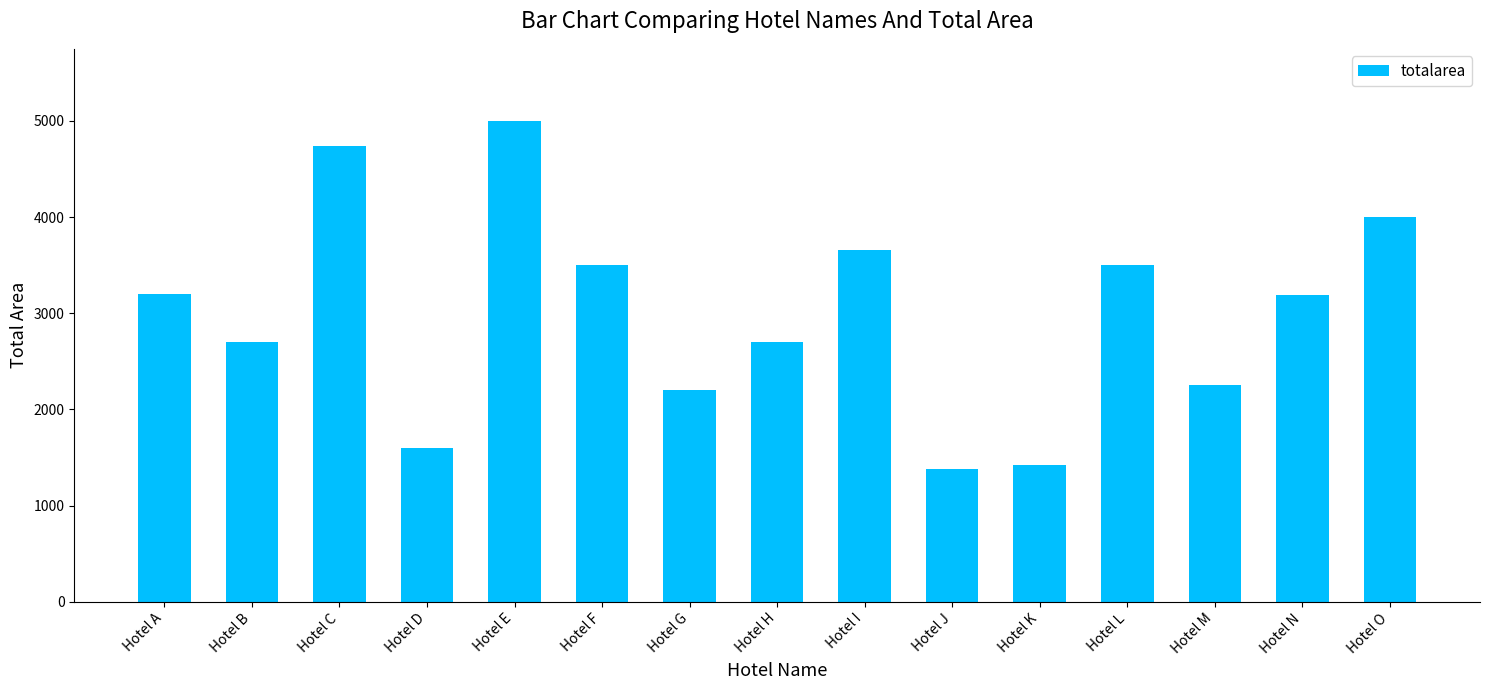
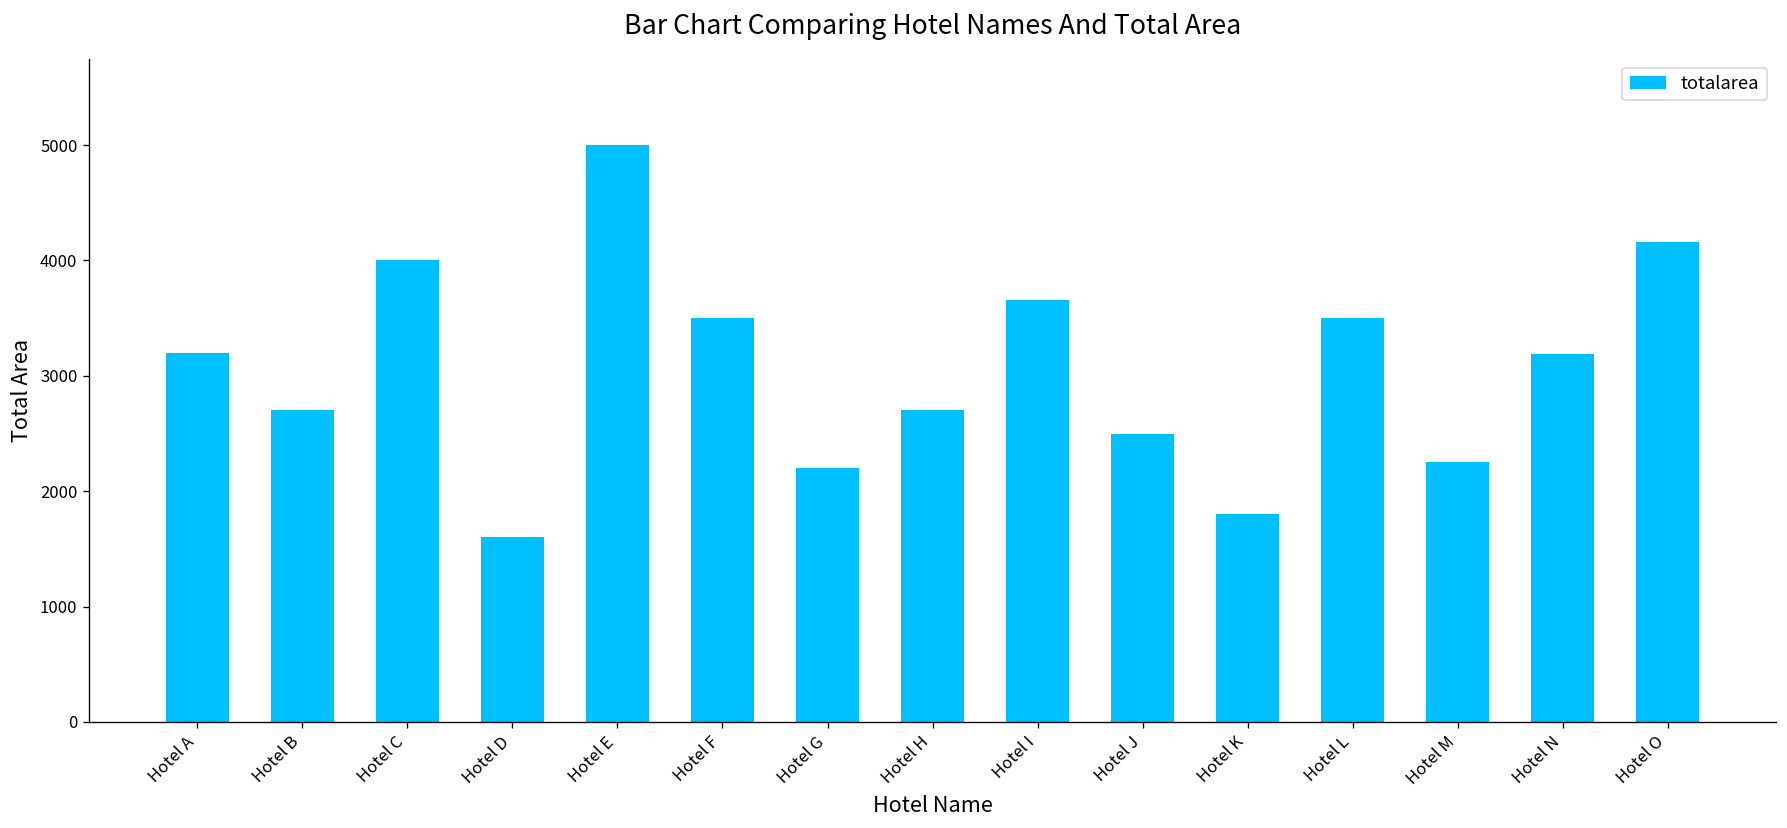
  {
    "Hotel A": 3200,
    "Hotel B": 2700,
-   "Hotel C": 4700,
+   "Hotel C": 4000,
    "Hotel D": 1600,
    "Hotel E": 5000,
    "Hotel F": 3500,
    "Hotel G": 2200,
    "Hotel H": 2700,
    "Hotel I": 3700,
-   "Hotel J": 1400,
-   "Hotel K": 1400,
+   "Hotel J": 2500,
+   "Hotel K": 1800,
    "Hotel L": 3500,
    "Hotel M": 2300,
    "Hotel N": 3200,
-   "Hotel O": 4000
+   "Hotel O": 4200
  }
